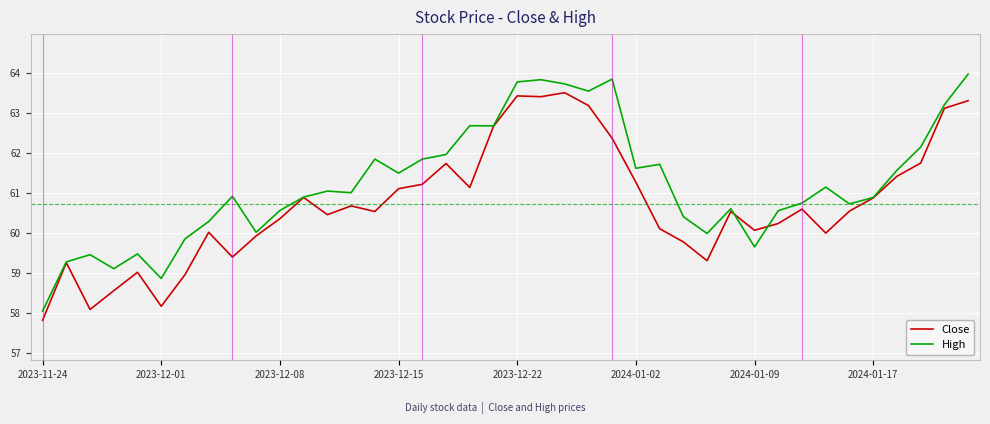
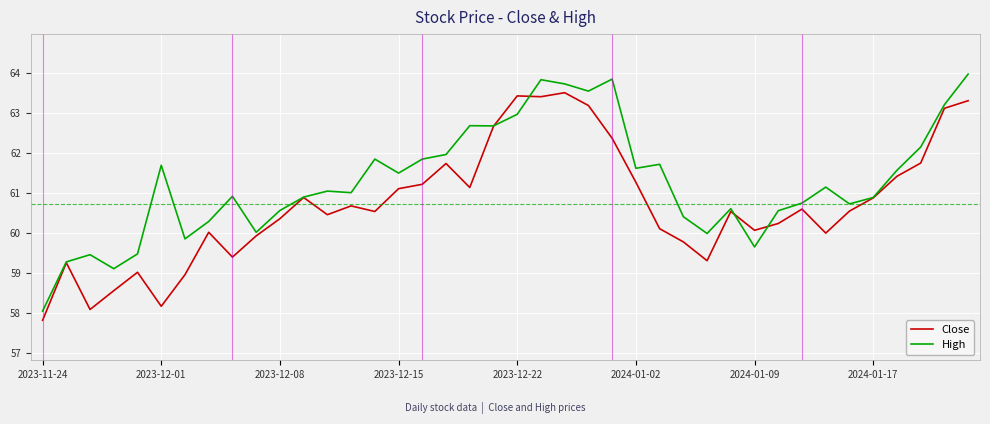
  {
    "Close": {
      "2023-11-24": 57.8,
      "2023-12-01": 58.2,
      "2023-12-08": 60.4,
      "2023-12-15": 61.1,
      "2023-12-22": 63.4,
      "2024-01-02": 61.3,
      "2024-01-09": 60.1
    },
    "High": {
      "2023-11-24": 58.1,
-     "2023-12-01": 58.9,
+     "2023-12-01": 61.7,
      "2023-12-08": 60.6,
      "2023-12-15": 61.5,
-     "2023-12-22": 63.8,
+     "2023-12-22": 63.0,
      "2024-01-02": 61.6,
      "2024-01-09": 59.7
    }
  }
